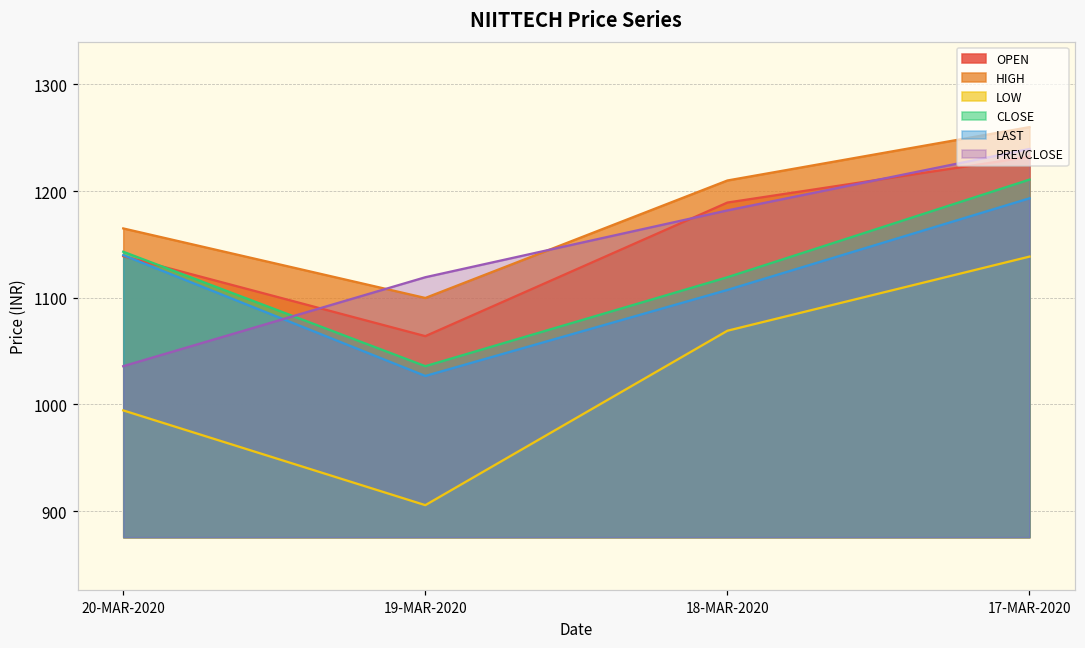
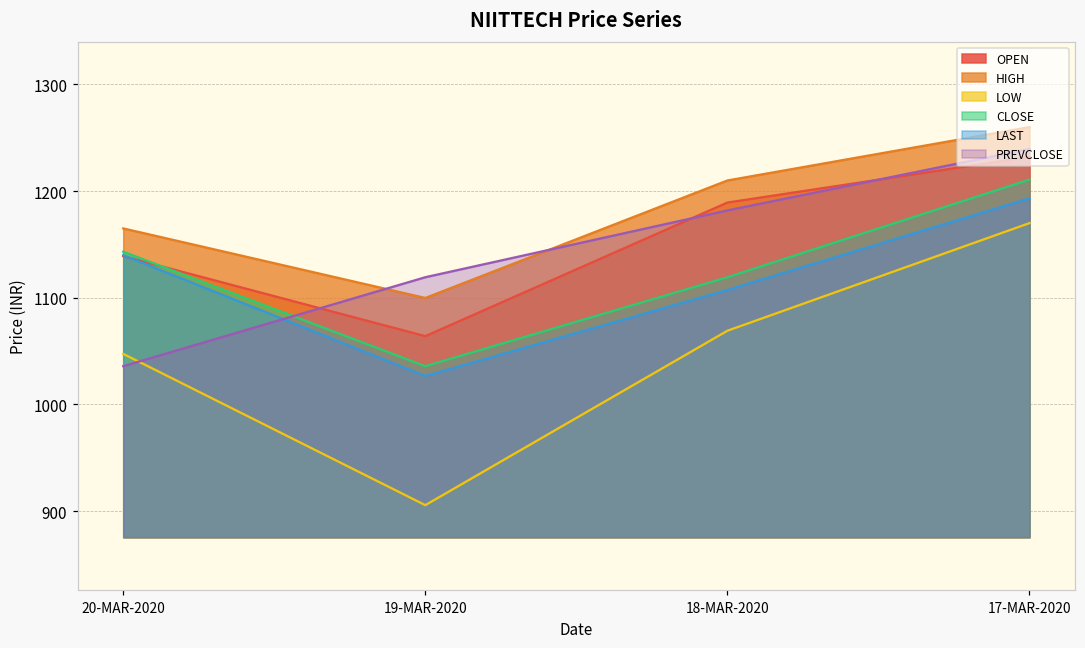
  {
    "LOW": {
-     "20-MAR-2020": 990,
+     "20-MAR-2020": 1050,
      "19-MAR-2020": 910,
      "18-MAR-2020": 1070,
-     "17-MAR-2020": 1140
+     "17-MAR-2020": 1170
    },
    "CLOSE": {
      "20-MAR-2020": 1140,
      "19-MAR-2020": 1040,
      "18-MAR-2020": 1120,
      "17-MAR-2020": 1210
    },
    "LAST": {
      "19-MAR-2020": 1030,
      "18-MAR-2020": 1110,
      "17-MAR-2020": 1190
    },
    "PREVCLOSE": {
      "20-MAR-2020": 1040,
      "19-MAR-2020": 1120,
      "18-MAR-2020": 1180
    }
  }
